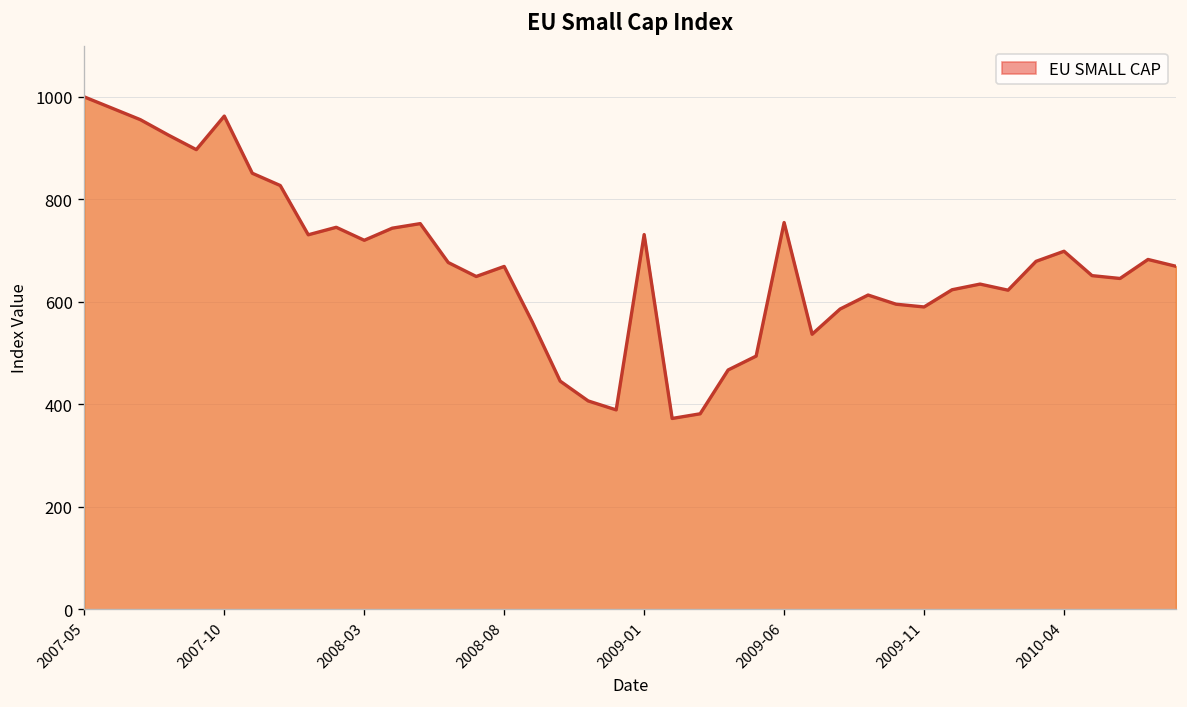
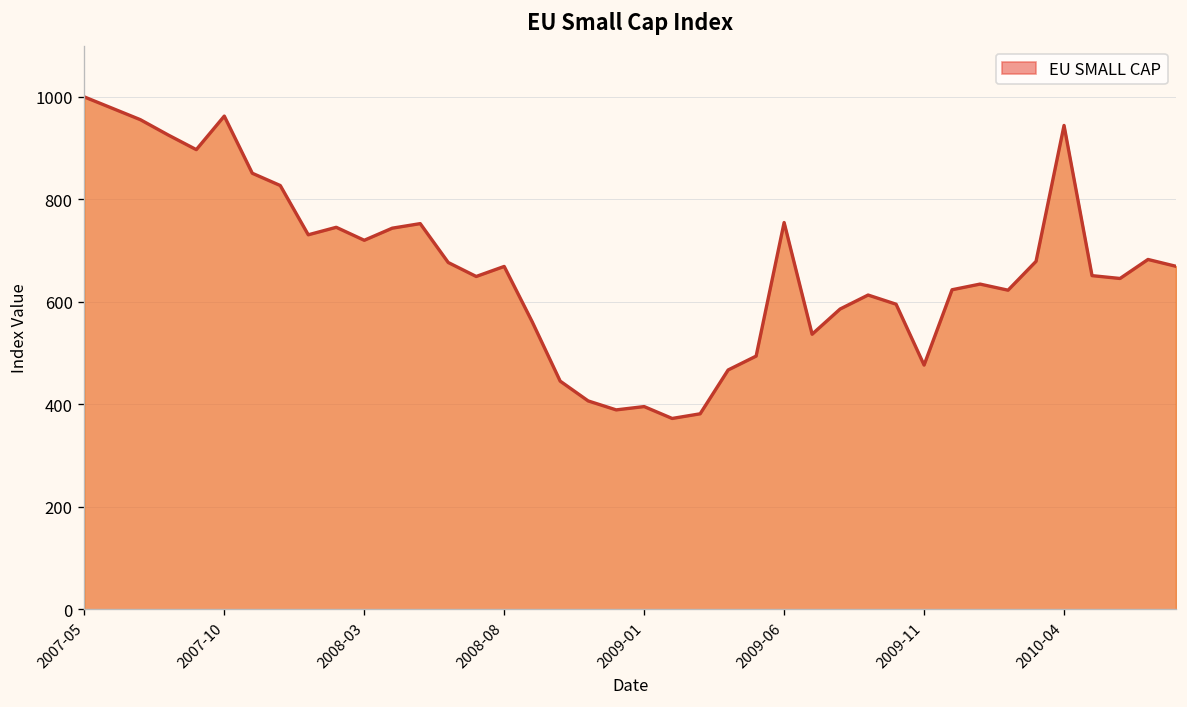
  {
    "2007-05": 1000,
    "2007-10": 960,
    "2008-03": 720,
    "2008-08": 670,
-   "2009-01": 730,
+   "2009-01": 400,
    "2009-06": 750,
-   "2009-11": 590,
-   "2010-04": 700
+   "2009-11": 480,
+   "2010-04": 940
  }
